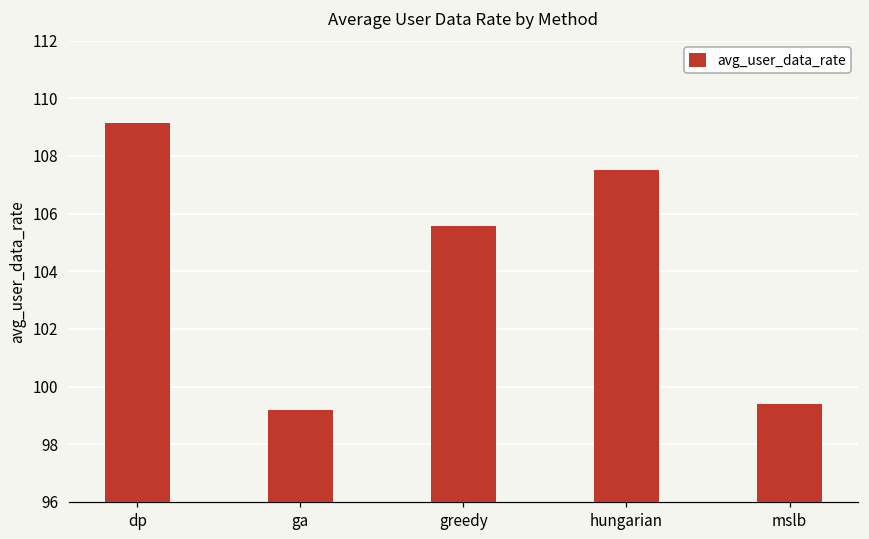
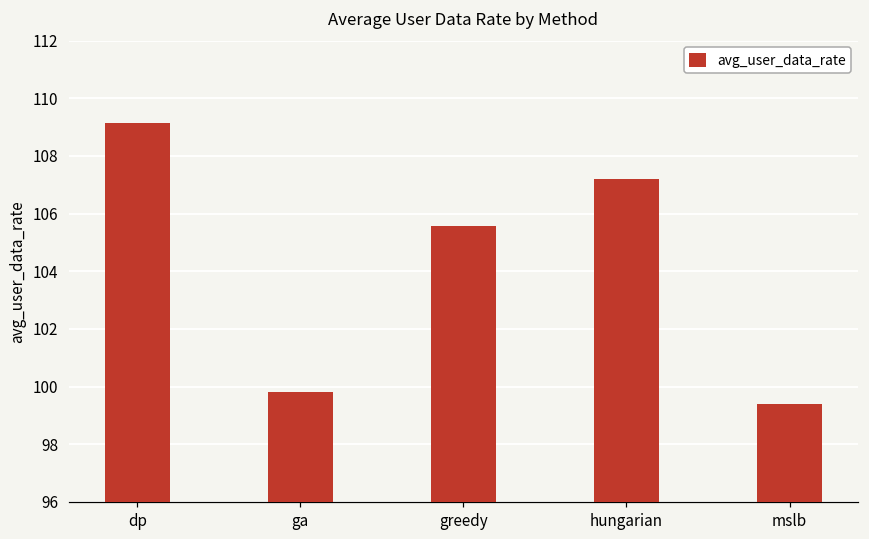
  {
    "dp": 109.1,
-   "ga": 99.2,
+   "ga": 99.8,
    "greedy": 105.6,
-   "hungarian": 107.5,
+   "hungarian": 107.2,
    "mslb": 99.4
  }
